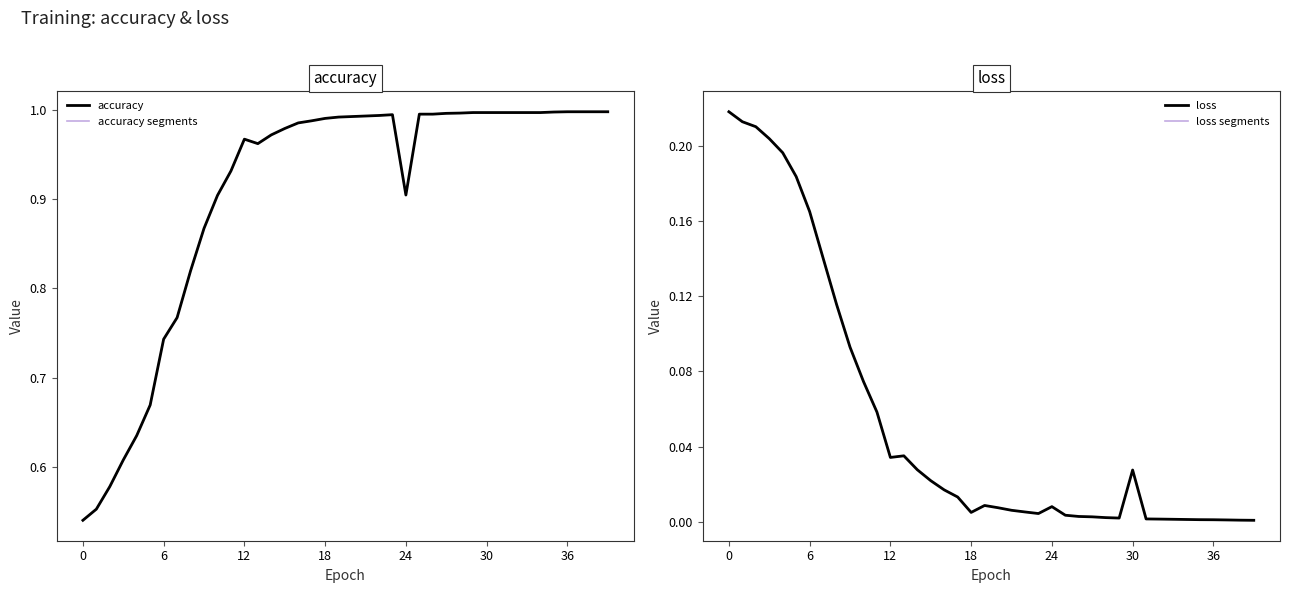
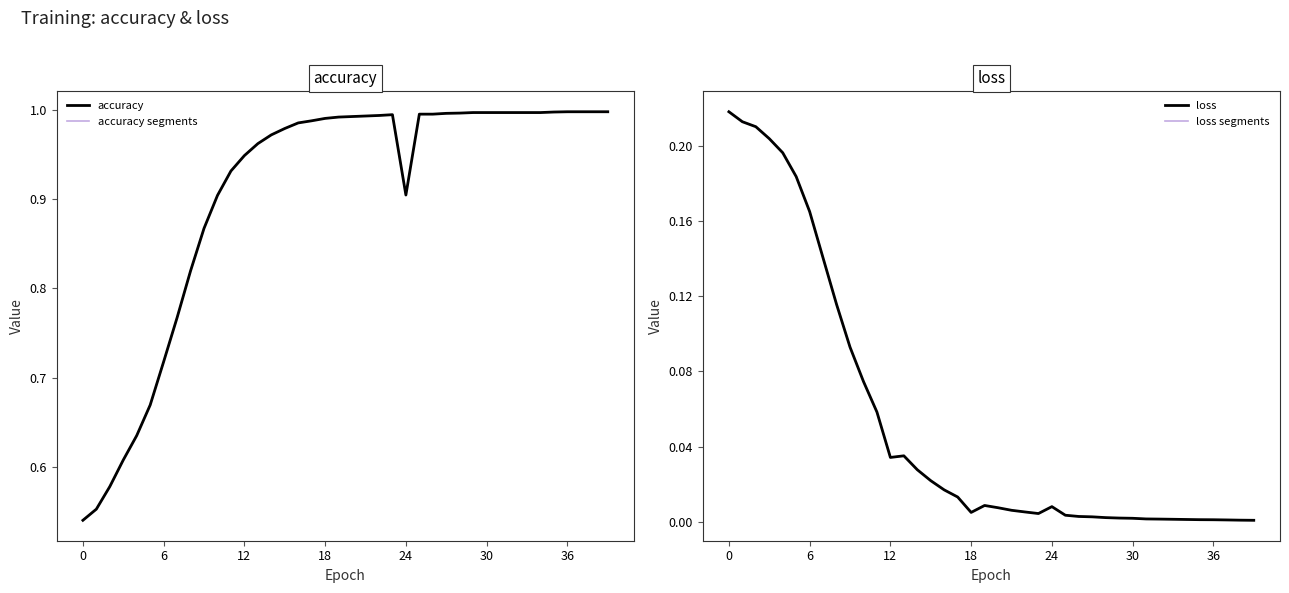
  {
    "accuracy": {
      "accuracy": {
-       "6": 0.74,
-       "12": 0.97
+       "6": 0.72,
+       "12": 0.95
      }
    },
    "loss": {
      "loss": {
-       "30": 0.028
+       "30": 0.002
      }
    }
  }
